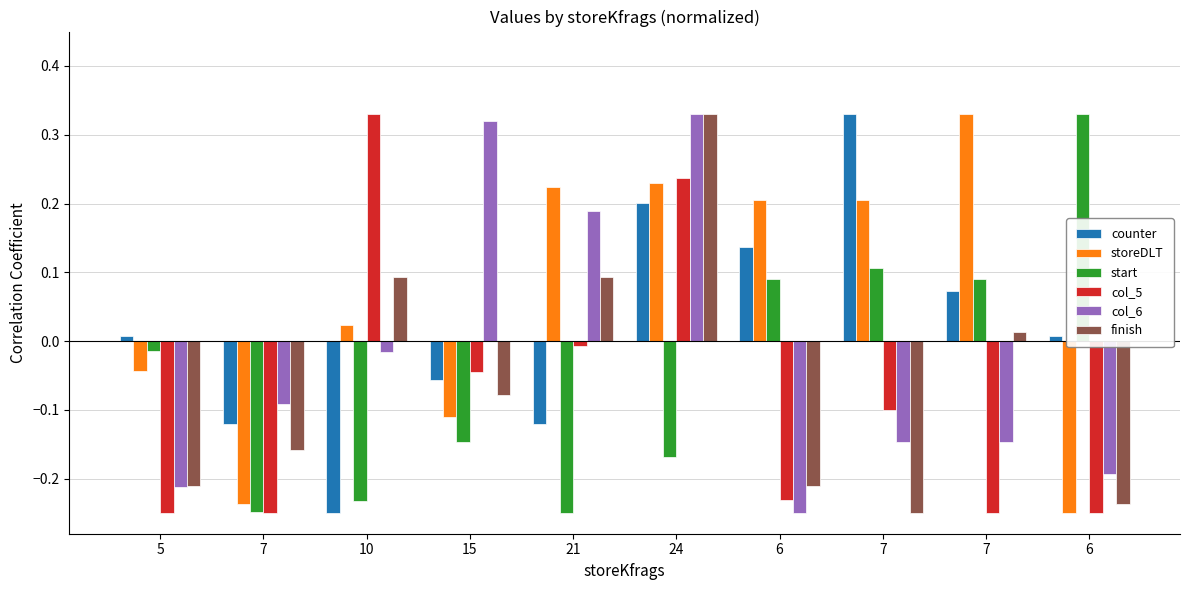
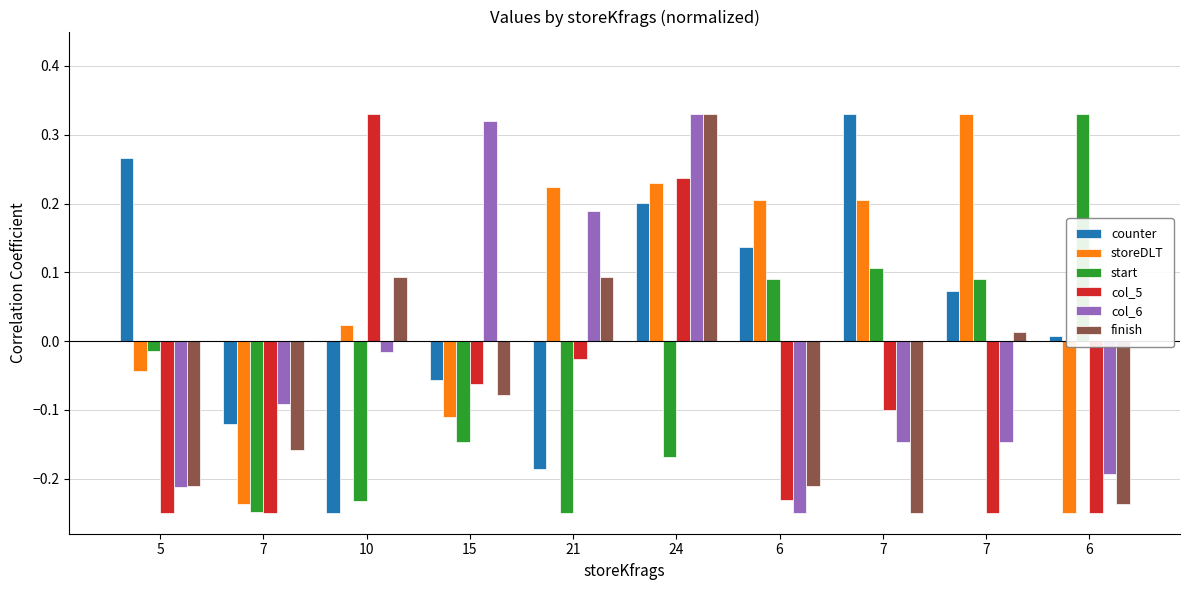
  {
    "counter": {
-     "5": 0.01,
+     "5": 0.27,
      "10": -0.25,
      "15": -0.06,
-     "21": -0.12,
+     "21": -0.19,
      "24": 0.20
    },
    "storeDLT": {
      "5": -0.04,
      "10": 0.02,
      "15": -0.11,
      "21": 0.22,
      "24": 0.23
    },
    "start": {
      "5": -0.01,
      "10": -0.23,
      "15": -0.15,
      "21": -0.25,
      "24": -0.17
    },
    "col_5": {
      "5": -0.25,
      "10": 0.33,
-     "15": -0.04,
-     "21": -0.01,
+     "15": -0.06,
+     "21": -0.03,
      "24": 0.24
    },
    "col_6": {
      "5": -0.21,
      "10": -0.02,
      "15": 0.32,
      "21": 0.19,
      "24": 0.33
    },
    "finish": {
      "5": -0.21,
      "10": 0.09,
      "15": -0.08,
      "21": 0.09,
      "24": 0.33
    }
  }
